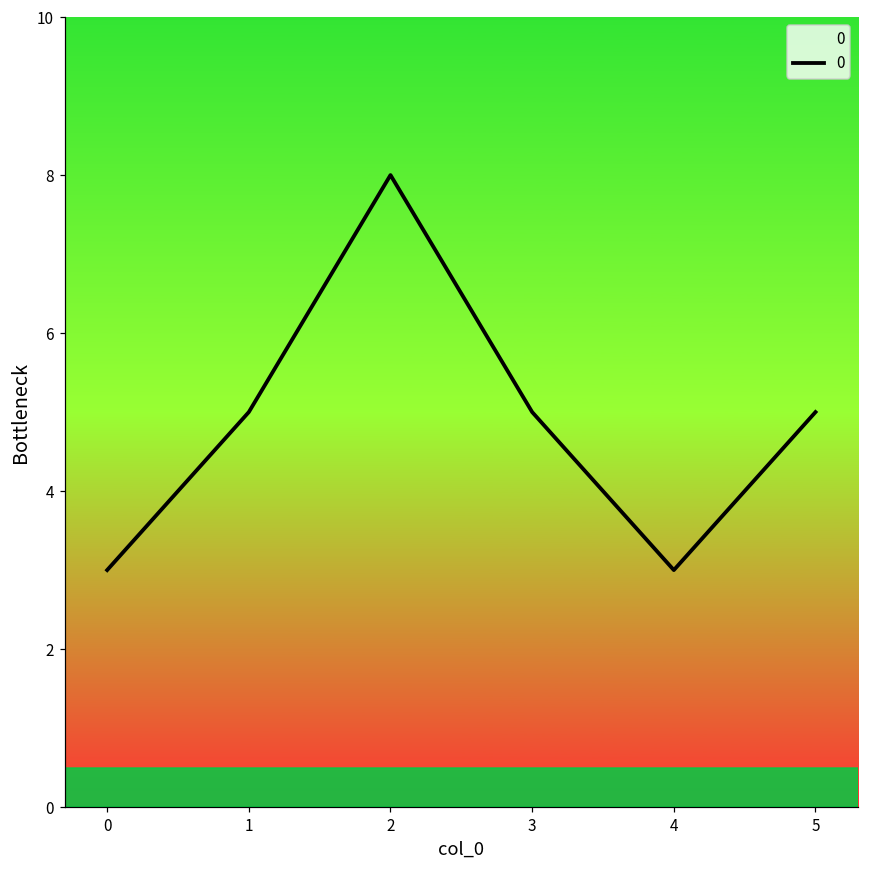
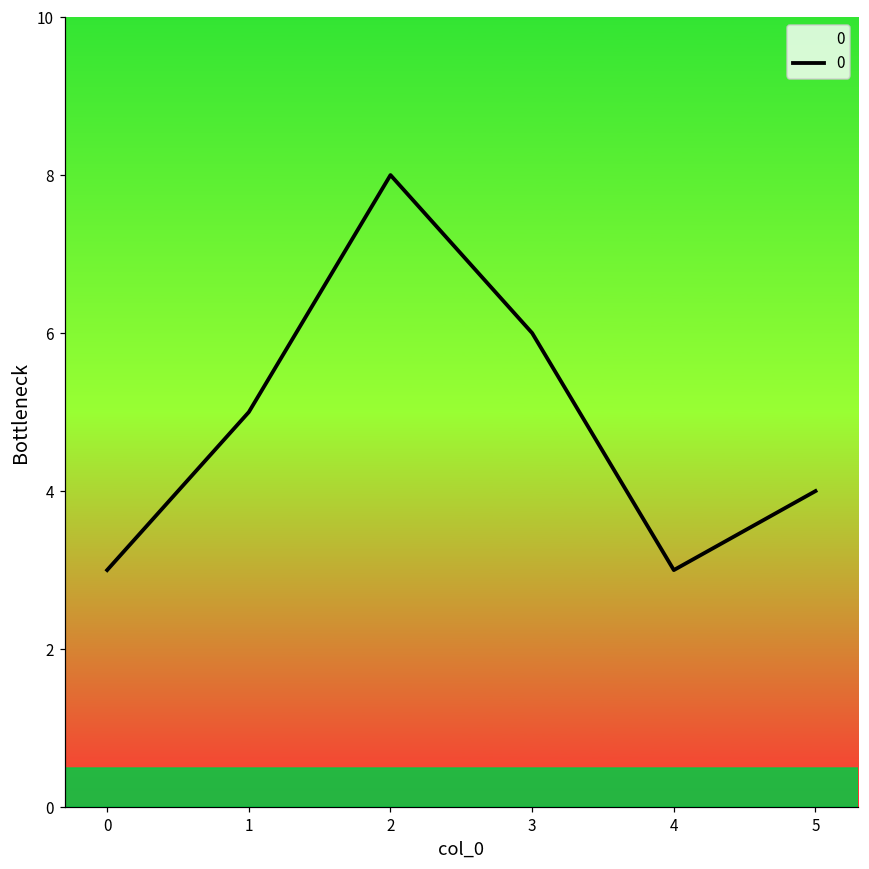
  {
    "0": 3,
    "1": 5,
    "2": 8,
-   "3": 5,
+   "3": 6,
    "4": 3,
-   "5": 5
+   "5": 4
  }
